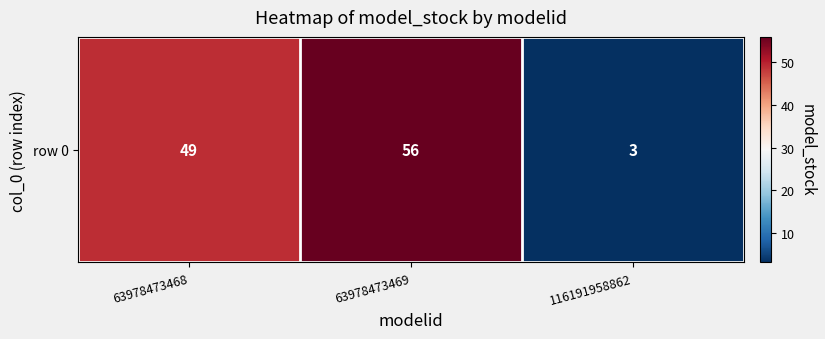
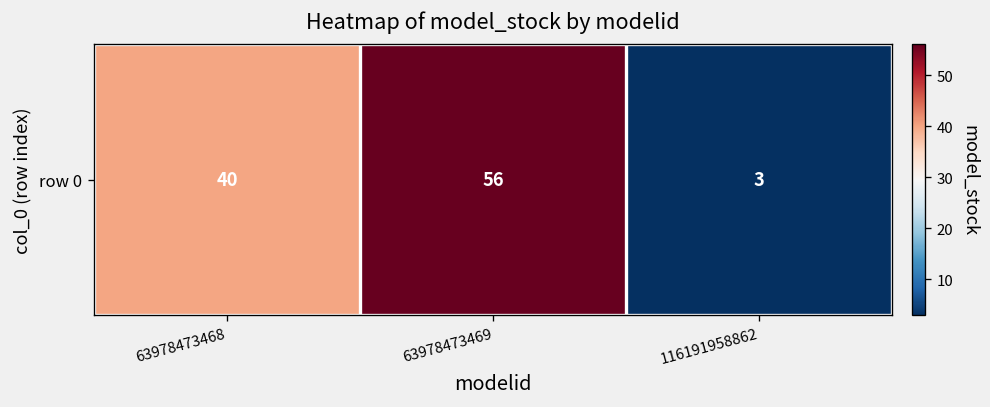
  {
    "row 0": {
-     "63978473468": 49,
+     "63978473468": 40,
      "63978473469": 56,
      "116191958862": 3
    }
  }
